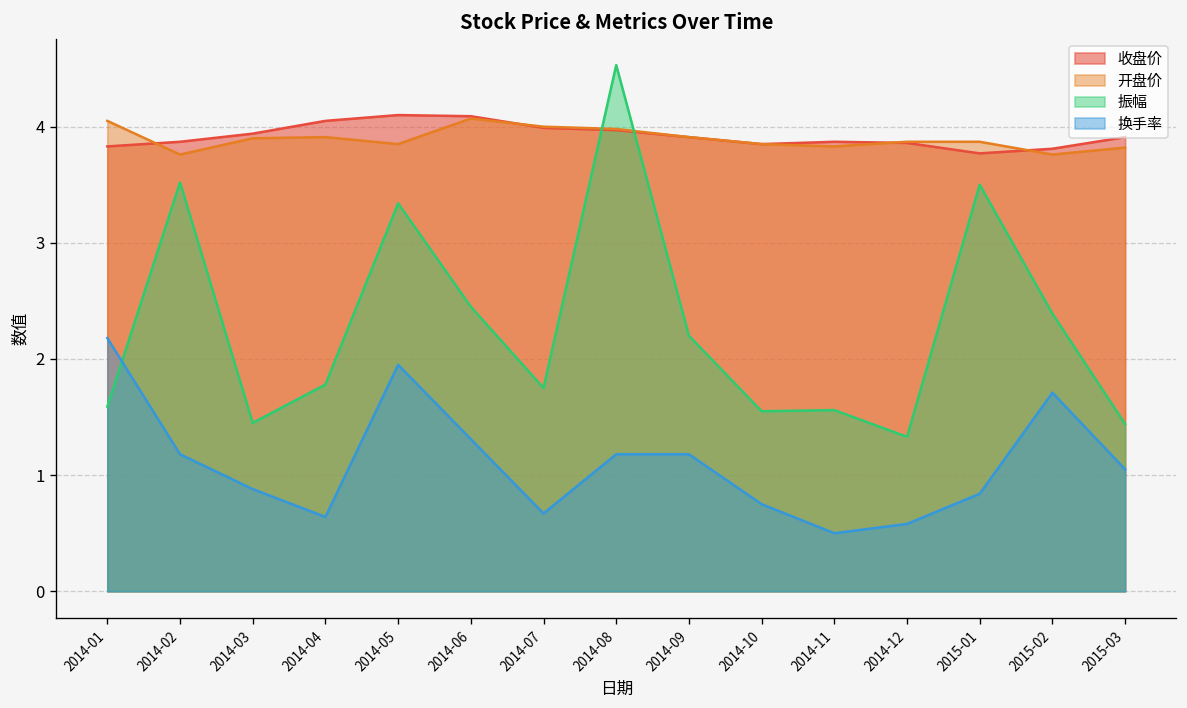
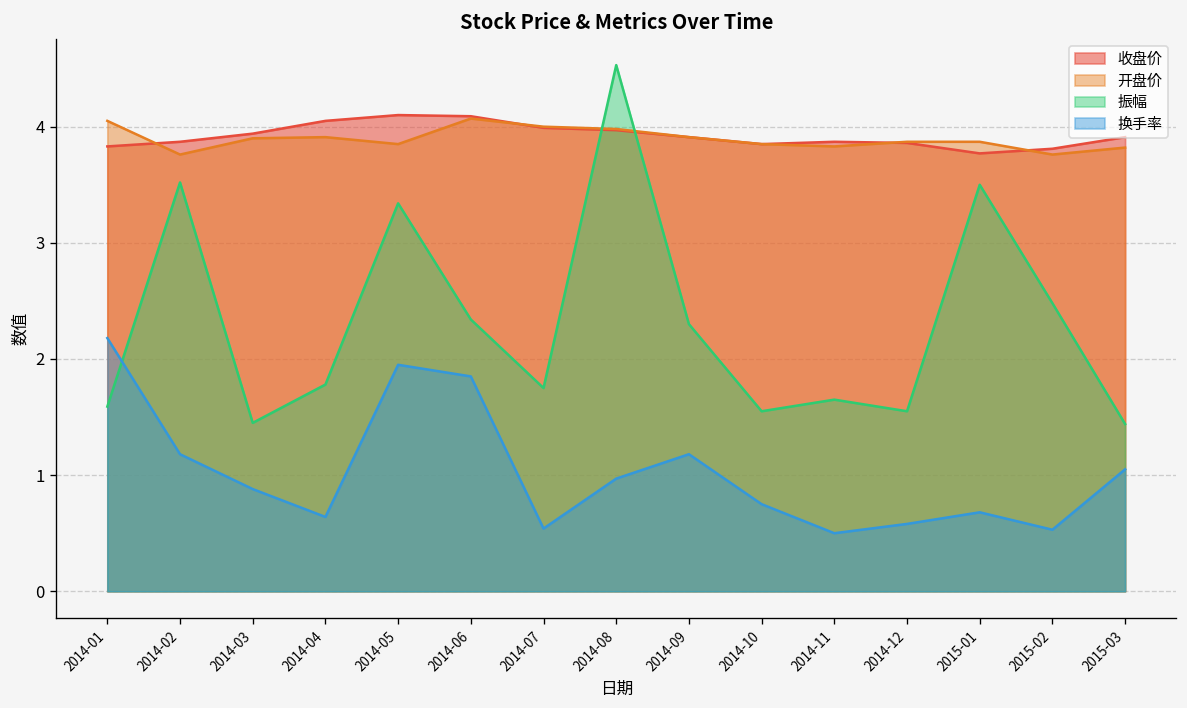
  {
    "振幅": {
      "2014-01": 1.6,
      "2014-02": 3.5,
      "2014-03": 1.5,
      "2014-04": 1.8,
      "2014-05": 3.3,
-     "2014-06": 2.5,
+     "2014-06": 2.3,
      "2014-07": 1.8,
      "2014-08": 4.5,
-     "2014-09": 2.2,
+     "2014-09": 2.3,
      "2014-10": 1.6,
-     "2014-11": 1.6,
-     "2014-12": 1.3,
+     "2014-11": 1.7,
+     "2014-12": 1.6,
      "2015-01": 3.5,
-     "2015-02": 2.4,
+     "2015-02": 2.5,
      "2015-03": 1.4
    },
    "换手率": {
      "2014-01": 2.2,
      "2014-02": 1.2,
      "2014-03": 0.9,
      "2014-04": 0.6,
      "2014-05": 2.0,
-     "2014-06": 1.3,
-     "2014-07": 0.7,
-     "2014-08": 1.2,
+     "2014-06": 1.9,
+     "2014-07": 0.5,
+     "2014-08": 1.0,
      "2014-09": 1.2,
      "2014-10": 0.8,
      "2014-11": 0.5,
      "2014-12": 0.6,
-     "2015-01": 0.8,
-     "2015-02": 1.7,
+     "2015-01": 0.7,
+     "2015-02": 0.5,
      "2015-03": 1.1
    }
  }
